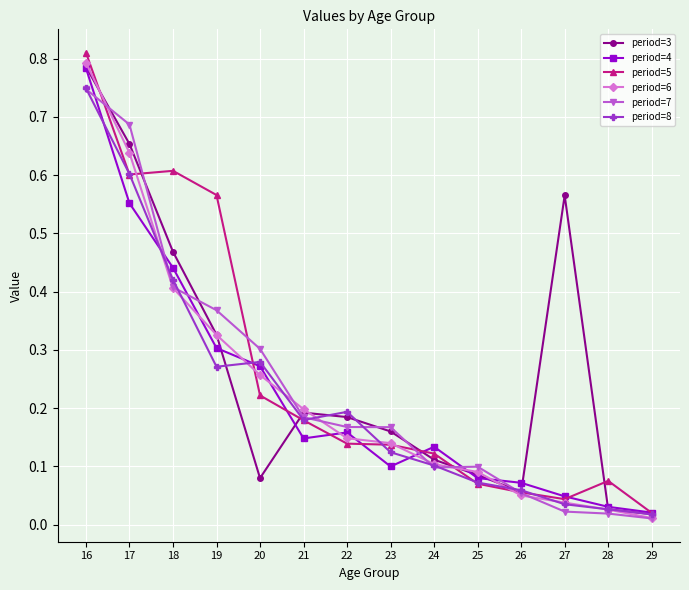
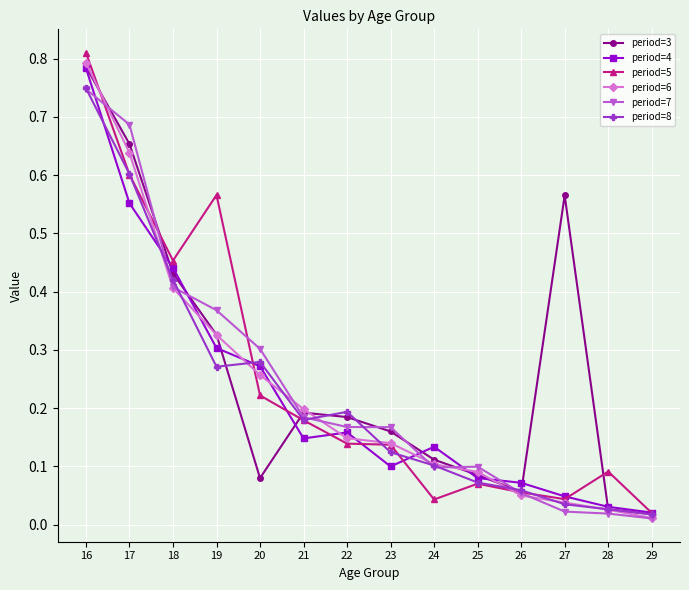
  {
    "period=3": {
      "17": 0.65,
-     "18": 0.47,
+     "18": 0.43,
      "20": 0.08,
      "21": 0.19,
      "22": 0.18,
      "23": 0.16,
      "24": 0.11,
      "25": 0.09,
      "27": 0.57
    },
    "period=5": {
      "16": 0.81,
-     "18": 0.61,
+     "18": 0.45,
      "19": 0.57,
      "20": 0.22,
      "22": 0.14,
-     "24": 0.12,
+     "24": 0.04,
      "27": 0.04,
-     "28": 0.08
+     "28": 0.09
    }
  }
